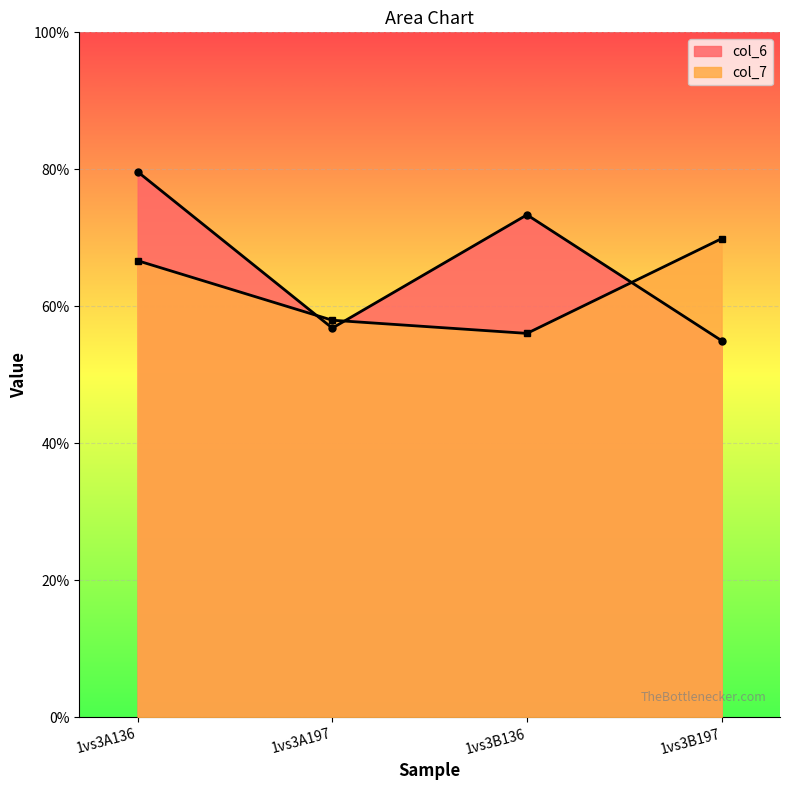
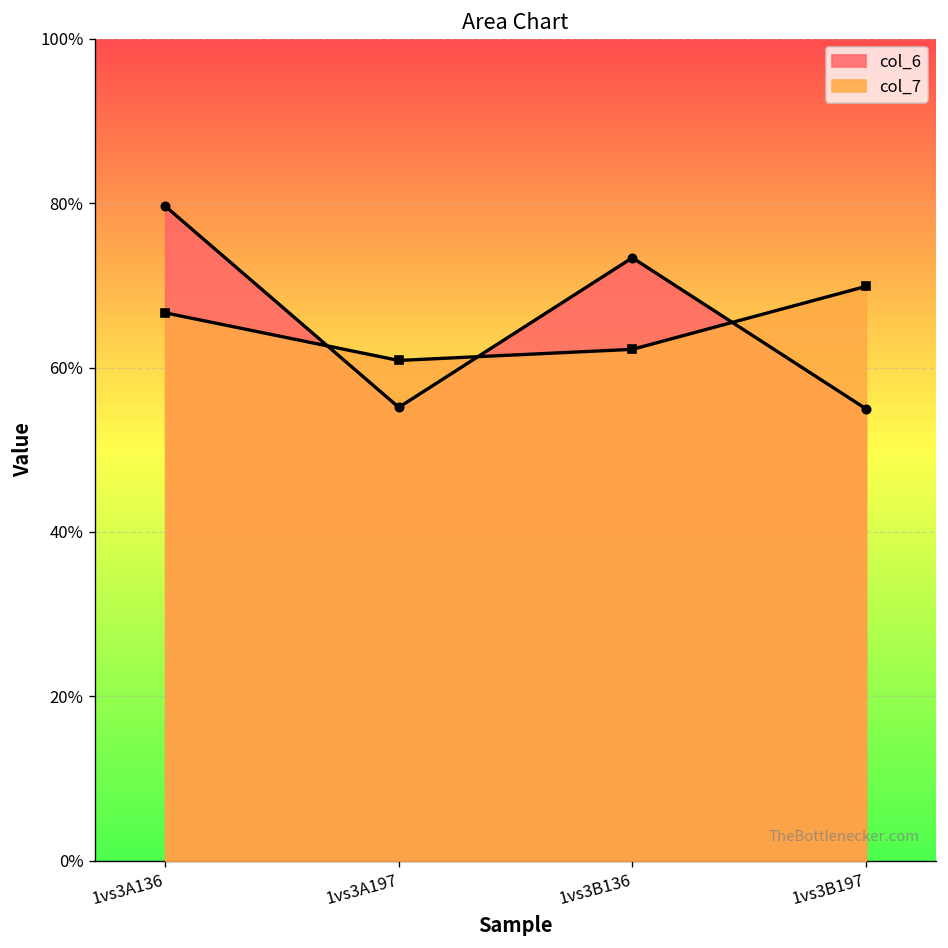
  {
    "col_6": {
      "1vs3A136": "80%",
-     "1vs3A197": "57%",
+     "1vs3A197": "55%",
      "1vs3B136": "73%",
      "1vs3B197": "55%"
    },
    "col_7": {
      "1vs3A136": "67%",
-     "1vs3A197": "58%",
-     "1vs3B136": "56%",
+     "1vs3A197": "61%",
+     "1vs3B136": "62%",
      "1vs3B197": "70%"
    }
  }
